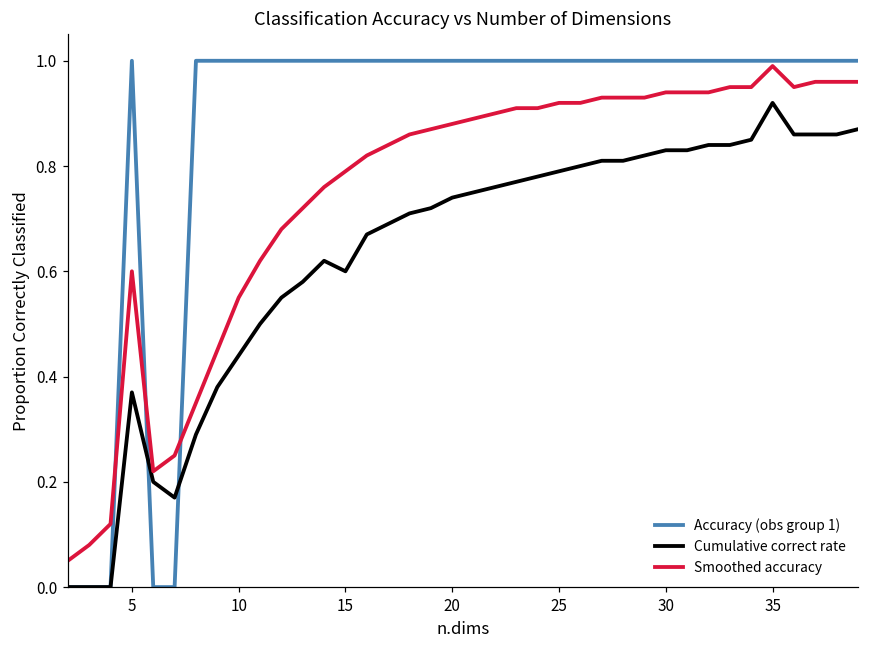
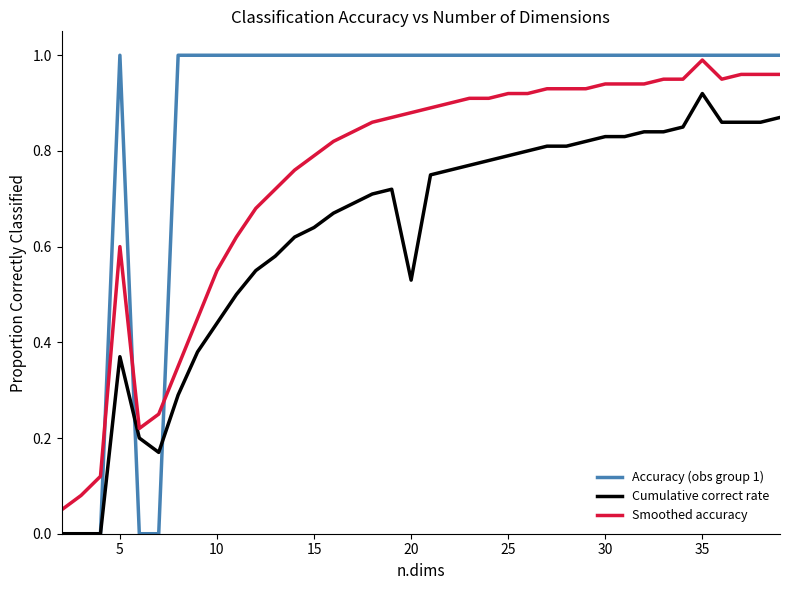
  {
    "Accuracy (obs group 1)": {
      "5": 1.00,
      "10": 1.00,
      "15": 1.00,
      "20": 1.00,
      "25": 1.00,
      "30": 1.00,
      "35": 1.00
    },
    "Cumulative correct rate": {
      "5": 0.37,
      "10": 0.44,
-     "15": 0.60,
-     "20": 0.74,
+     "15": 0.64,
+     "20": 0.53,
      "25": 0.79,
      "30": 0.83,
      "35": 0.92
    },
    "Smoothed accuracy": {
      "5": 0.60,
      "10": 0.55,
      "15": 0.79,
      "20": 0.88,
      "25": 0.92,
      "30": 0.94,
      "35": 0.99
    }
  }
